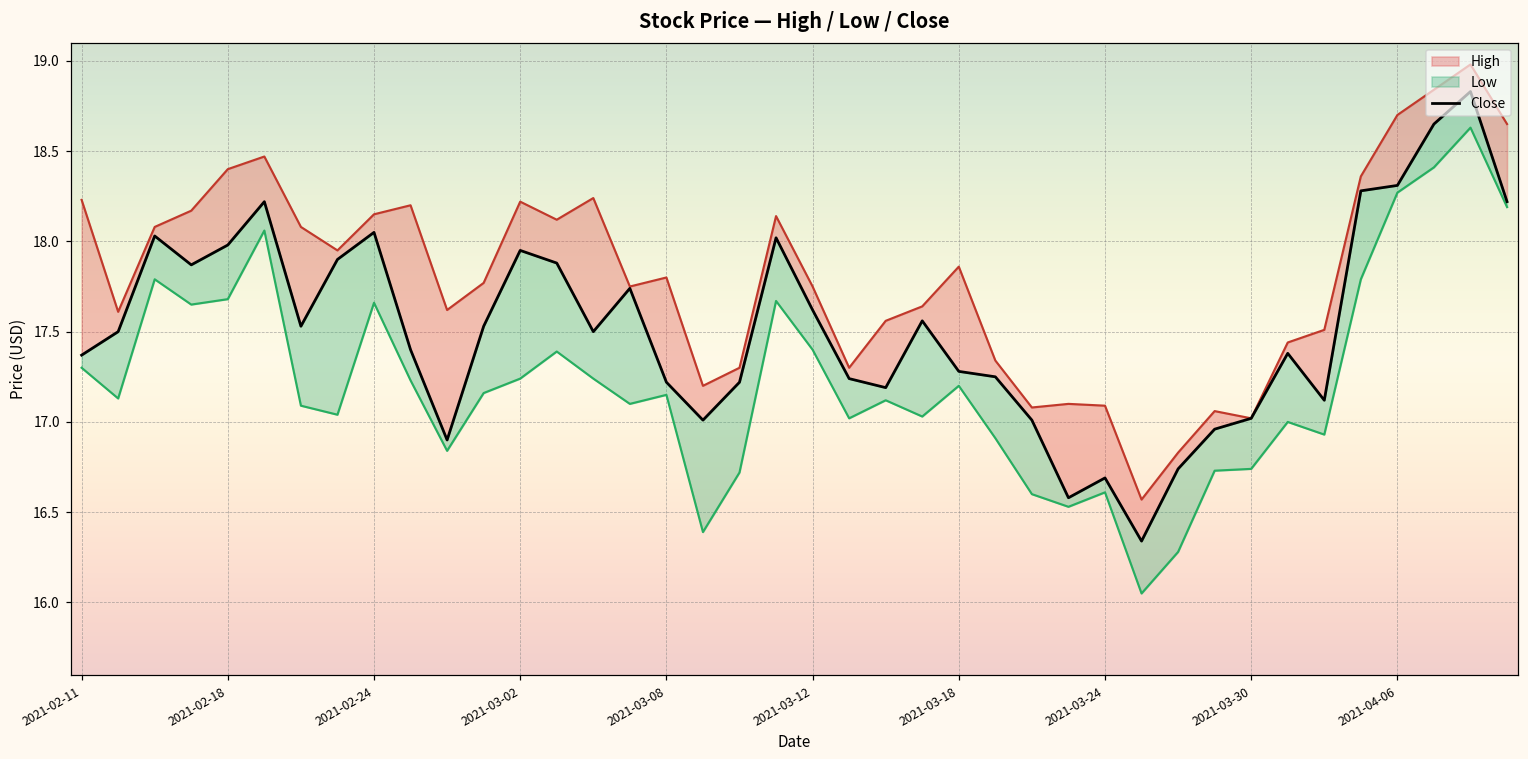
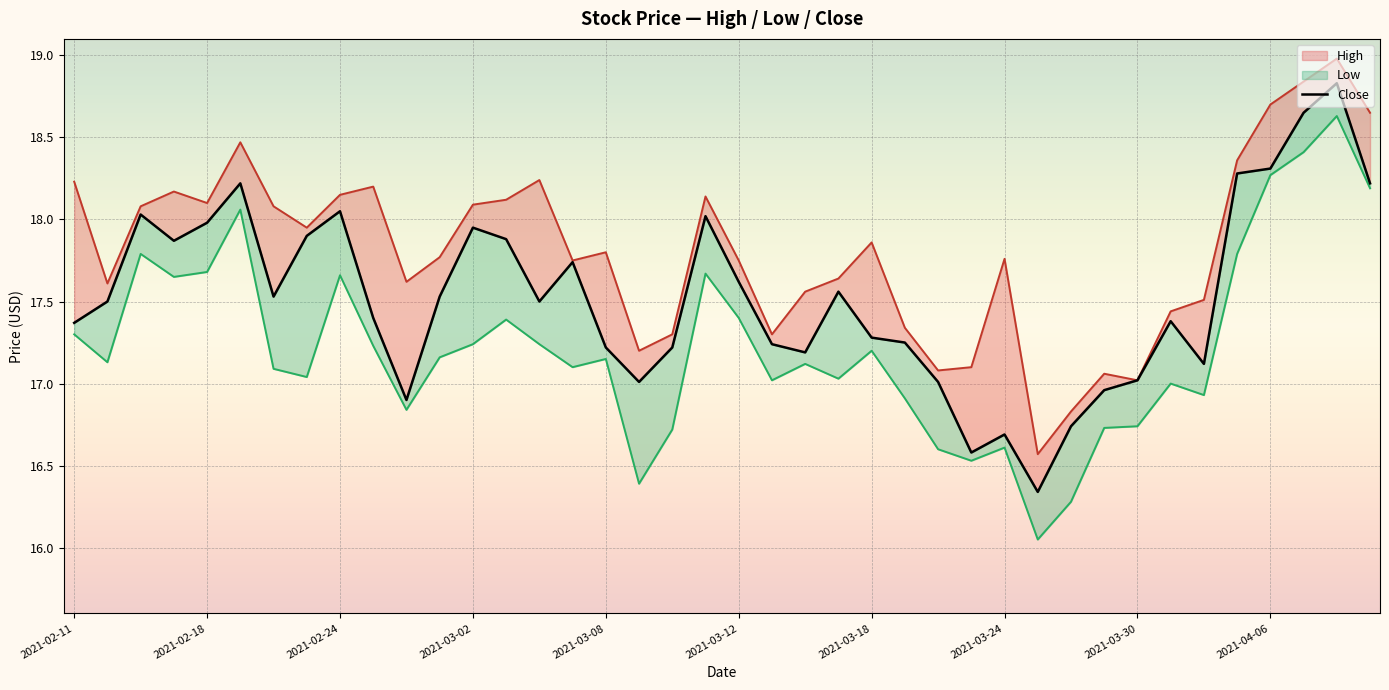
  {
    "High": {
      "2021-02-11": 18.23,
-     "2021-02-18": 18.4,
+     "2021-02-18": 18.1,
      "2021-02-24": 18.15,
-     "2021-03-02": 18.22,
+     "2021-03-02": 18.09,
      "2021-03-08": 17.80,
      "2021-03-12": 17.75,
      "2021-03-18": 17.86,
-     "2021-03-24": 17.09,
+     "2021-03-24": 17.76,
      "2021-04-06": 18.70
    }
  }
